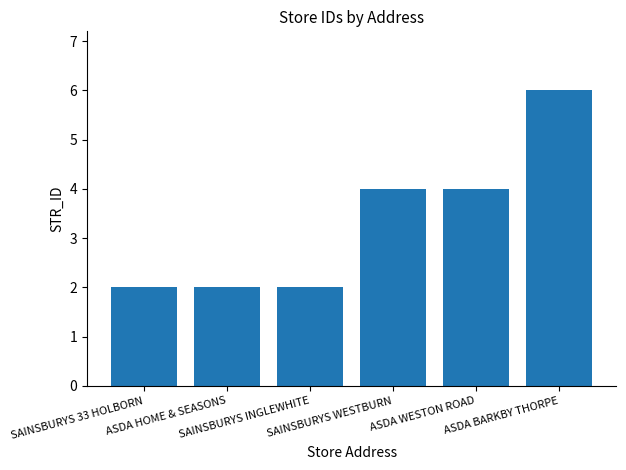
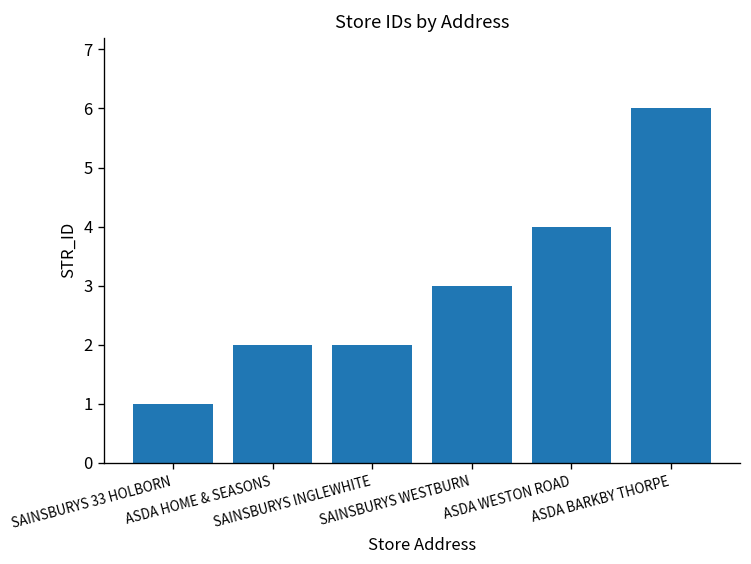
  {
-   "SAINSBURYS 33 HOLBORN": 2,
+   "SAINSBURYS 33 HOLBORN": 1,
    "ASDA HOME & SEASONS": 2,
    "SAINSBURYS INGLEWHITE": 2,
-   "SAINSBURYS WESTBURN": 4,
+   "SAINSBURYS WESTBURN": 3,
    "ASDA WESTON ROAD": 4,
    "ASDA BARKBY THORPE": 6
  }
